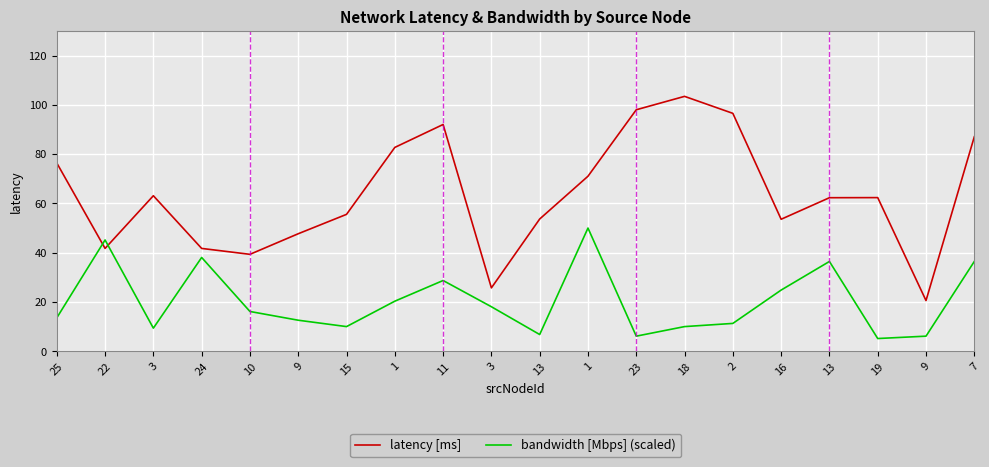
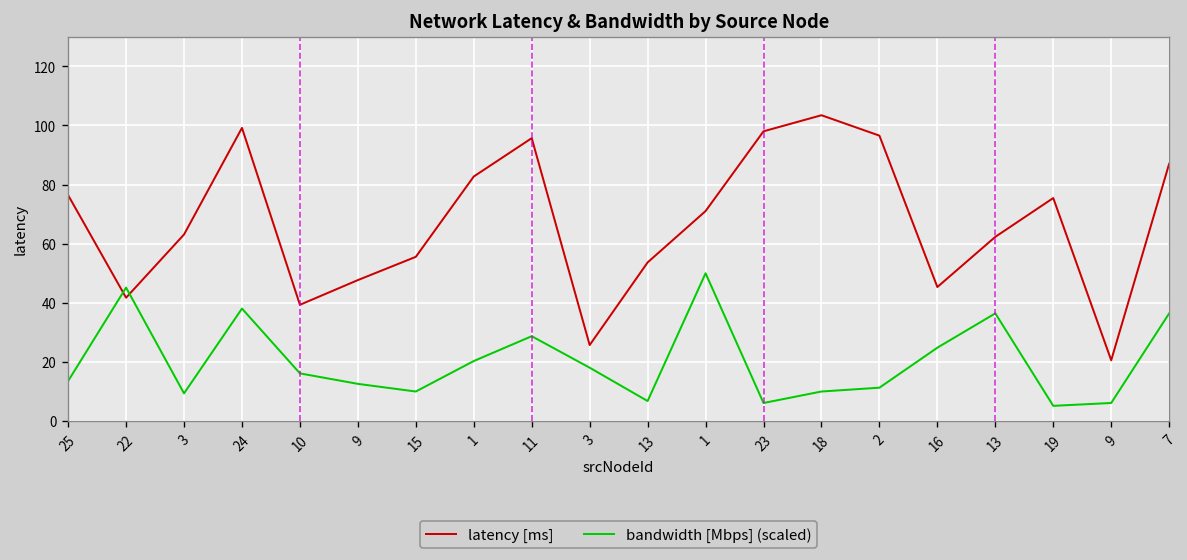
  {
    "latency [ms]": {
      "25": 76,
      "22": 42,
-     "24": 42,
+     "24": 99,
      "10": 39,
      "15": 56,
-     "11": 92,
+     "11": 96,
      "23": 98,
      "18": 103,
      "2": 97,
-     "16": 54,
-     "19": 62,
+     "16": 45,
+     "19": 75,
      "7": 87
    },
    "bandwidth [Mbps] (scaled)": {
      "25": 14,
      "22": 45,
      "24": 38,
      "10": 16,
      "15": 10,
      "11": 29,
      "23": 6,
      "18": 10,
      "2": 11,
      "16": 25,
      "19": 5,
      "7": 36
    }
  }
